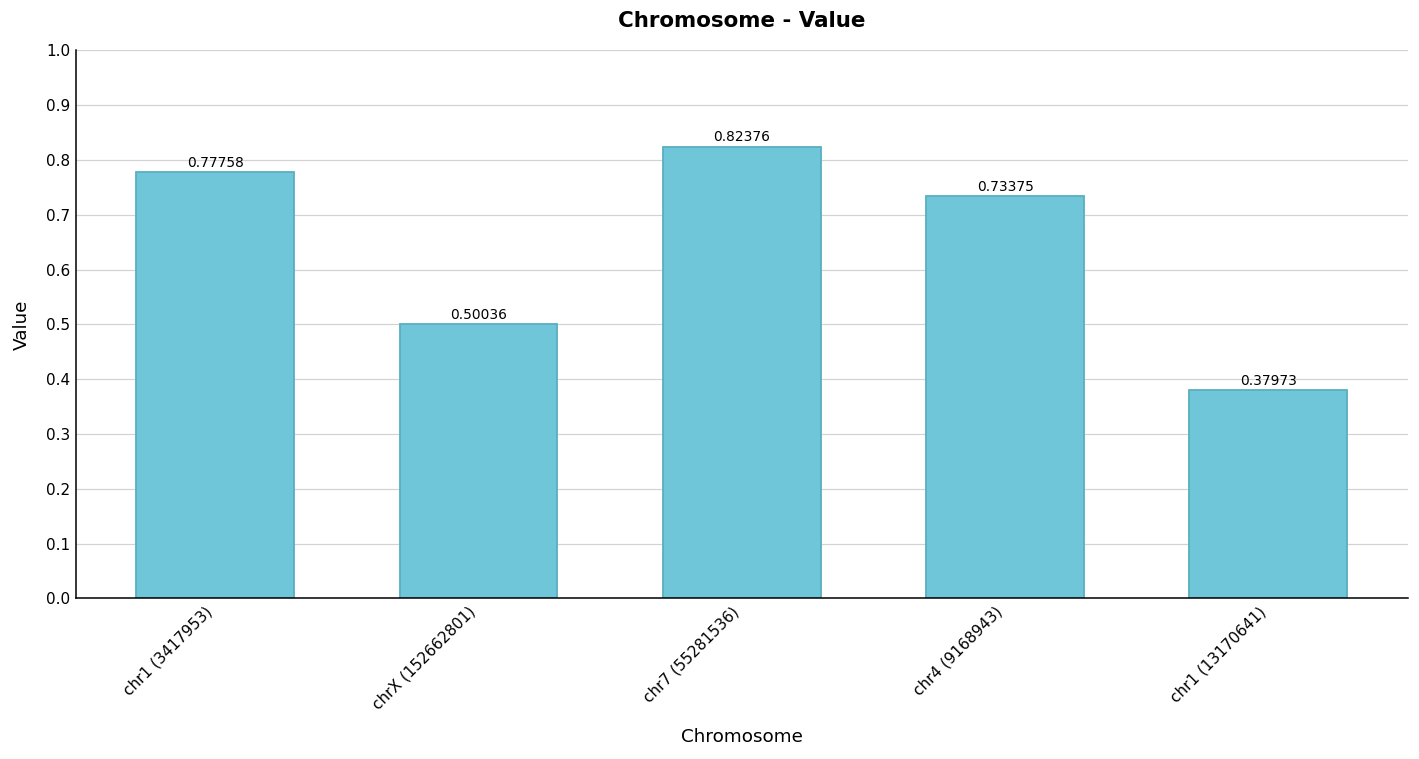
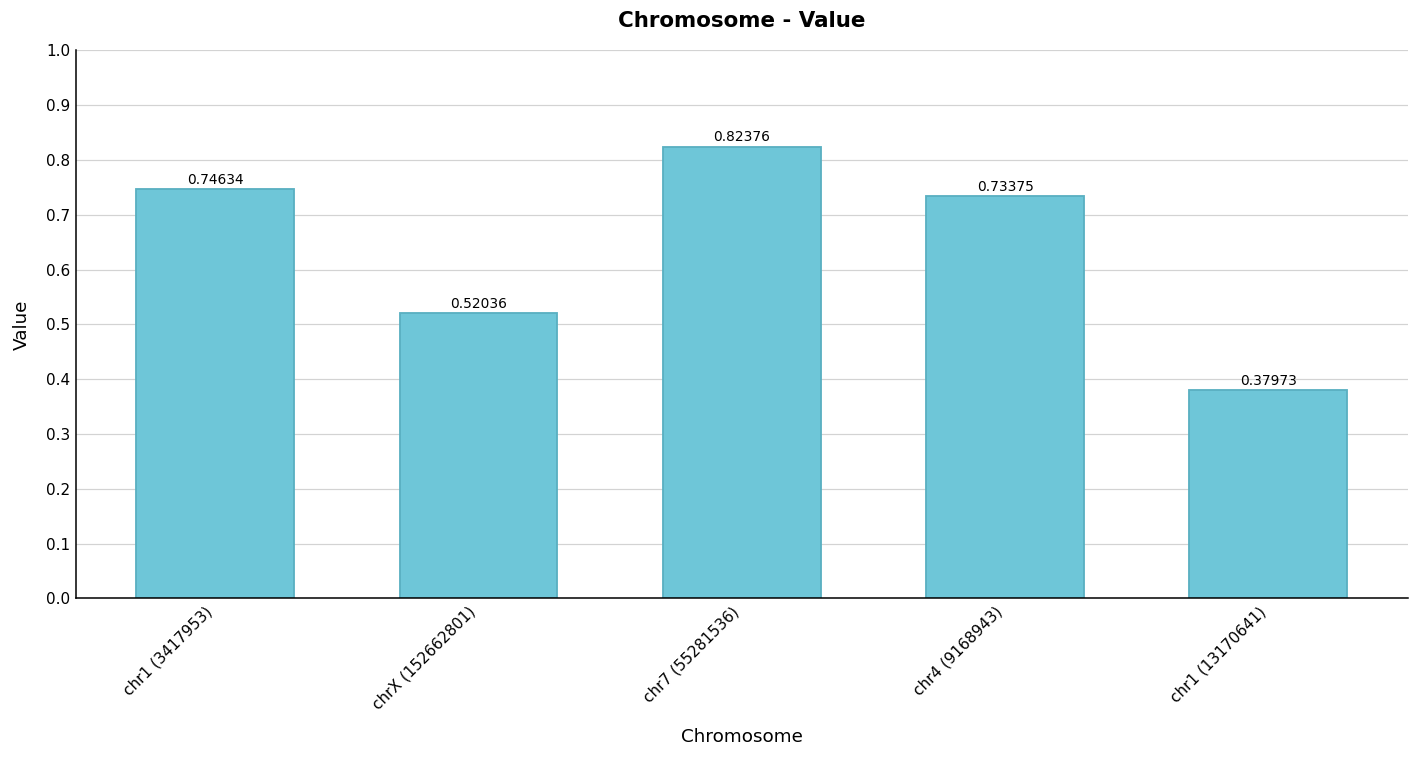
  {
-   "chr1 (3417953)": 0.77758,
-   "chrX (152662801)": 0.50036,
+   "chr1 (3417953)": 0.74634,
+   "chrX (152662801)": 0.52036,
    "chr7 (55281536)": 0.82376,
    "chr4 (9168943)": 0.73375,
    "chr1 (13170641)": 0.37973
  }
